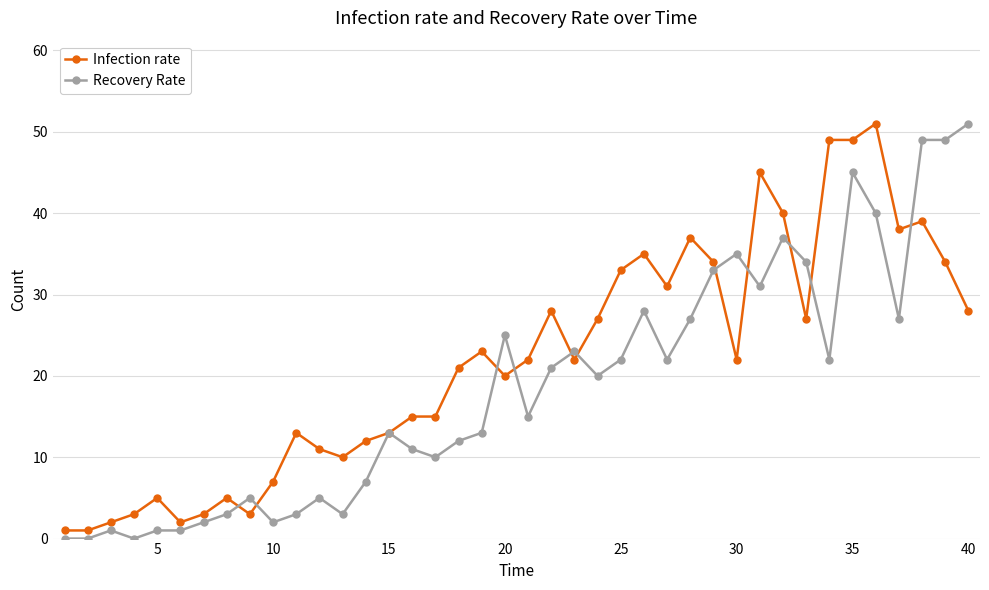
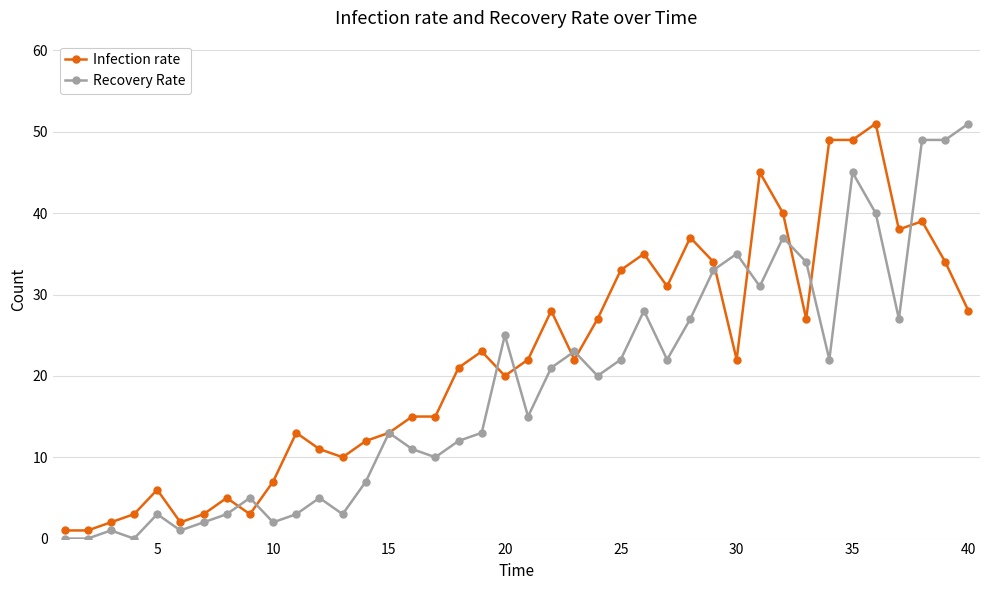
  {
    "Infection rate": {
-     "5": 5,
+     "5": 6,
      "10": 7,
      "20": 20,
      "25": 33,
      "30": 22,
      "35": 49,
      "40": 28
    },
    "Recovery Rate": {
-     "5": 1,
+     "5": 3,
      "10": 2,
      "20": 25,
      "25": 22,
      "30": 35,
      "35": 45,
      "40": 51
    }
  }
